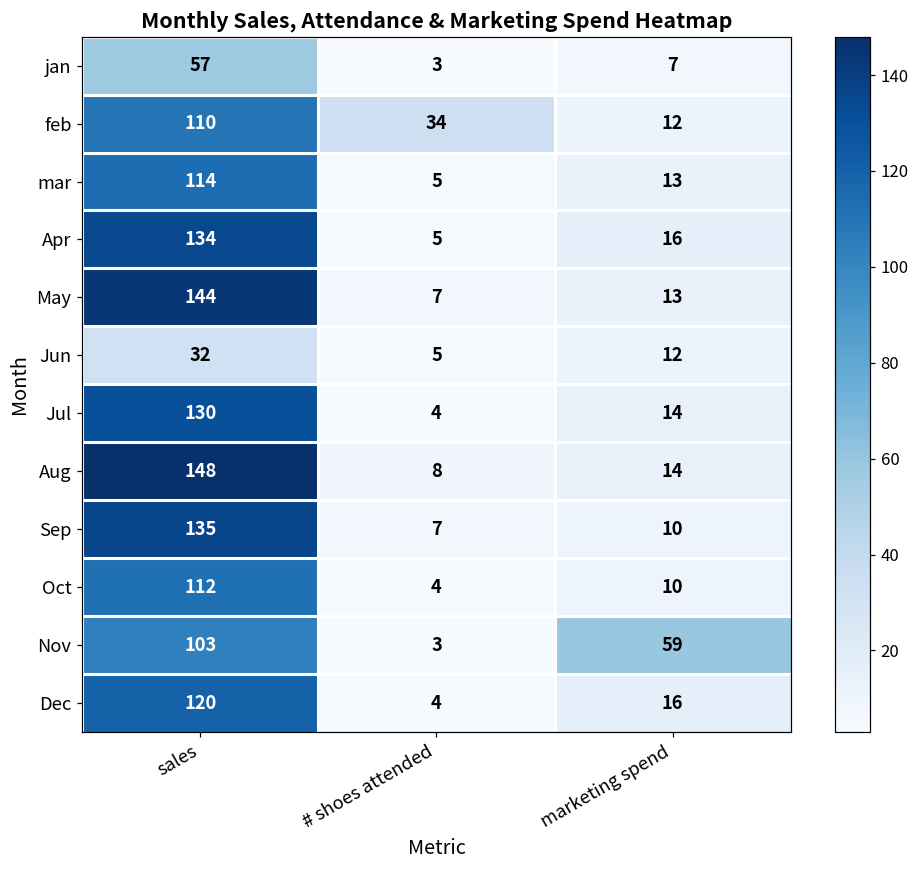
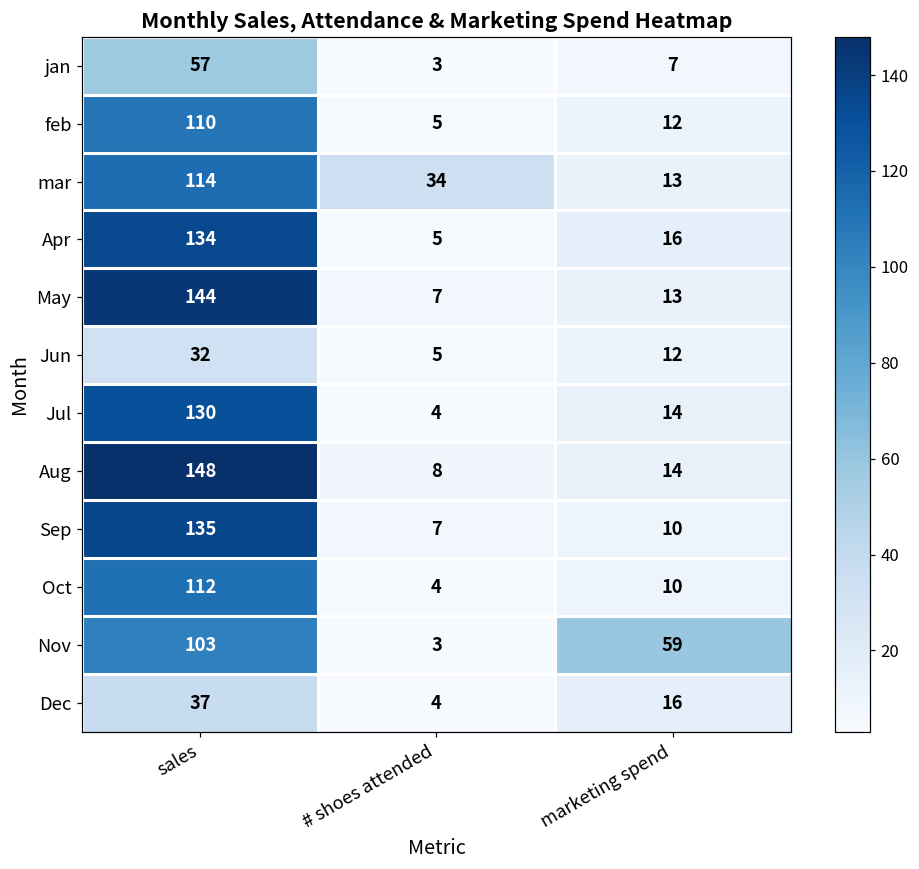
  {
    "jan": {
      "sales": 57,
      "# shoes attended": 3,
      "marketing spend": 7
    },
    "feb": {
      "sales": 110,
-     "# shoes attended": 34,
+     "# shoes attended": 5,
      "marketing spend": 12
    },
    "mar": {
      "sales": 114,
-     "# shoes attended": 5,
+     "# shoes attended": 34,
      "marketing spend": 13
    },
    "Apr": {
      "sales": 134,
      "# shoes attended": 5,
      "marketing spend": 16
    },
    "May": {
      "sales": 144,
      "# shoes attended": 7,
      "marketing spend": 13
    },
    "Jun": {
      "sales": 32,
      "# shoes attended": 5,
      "marketing spend": 12
    },
    "Jul": {
      "sales": 130,
      "# shoes attended": 4,
      "marketing spend": 14
    },
    "Aug": {
      "sales": 148,
      "# shoes attended": 8,
      "marketing spend": 14
    },
    "Sep": {
      "sales": 135,
      "# shoes attended": 7,
      "marketing spend": 10
    },
    "Oct": {
      "sales": 112,
      "# shoes attended": 4,
      "marketing spend": 10
    },
    "Nov": {
      "sales": 103,
      "# shoes attended": 3,
      "marketing spend": 59
    },
    "Dec": {
-     "sales": 120,
+     "sales": 37,
      "# shoes attended": 4,
      "marketing spend": 16
    }
  }
